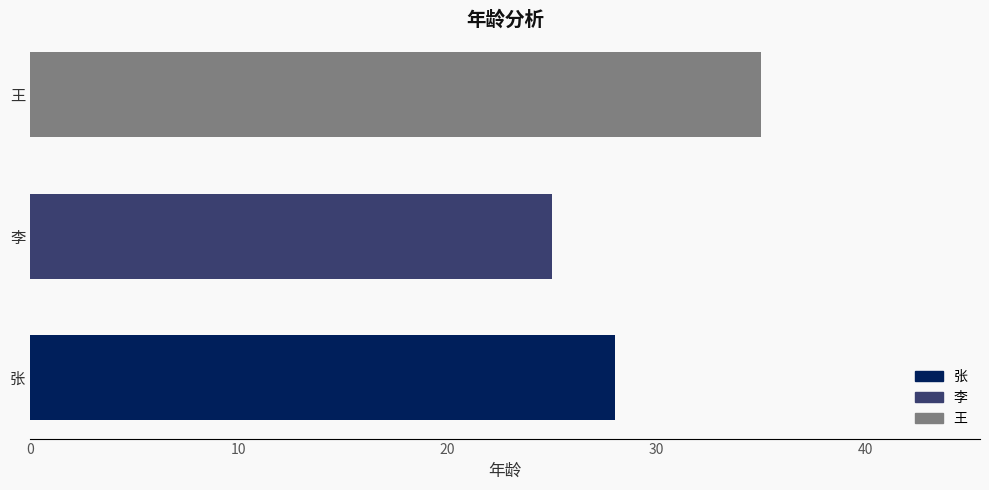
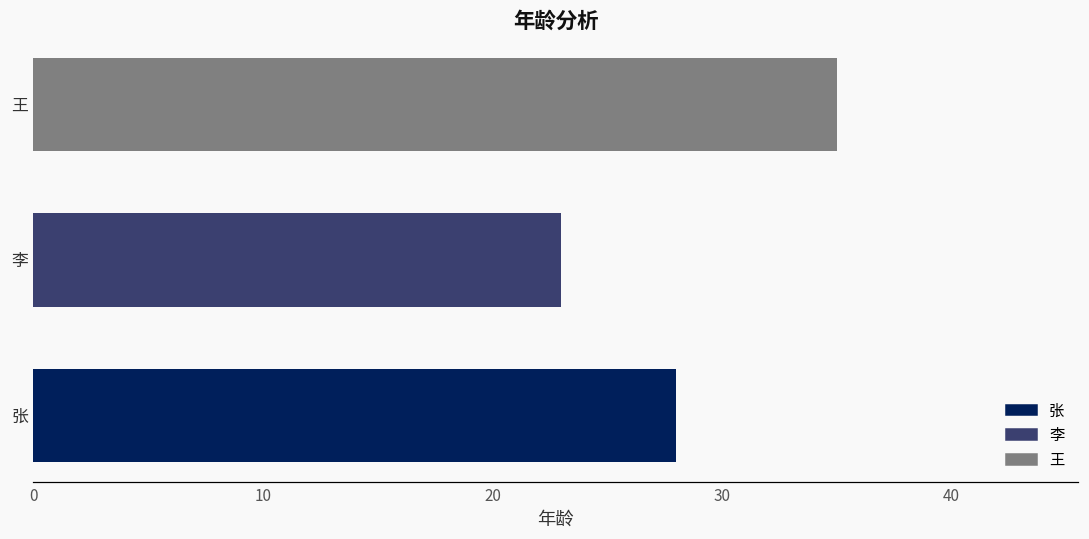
  {
    "王": 35,
-   "李": 25,
+   "李": 23,
    "张": 28
  }
